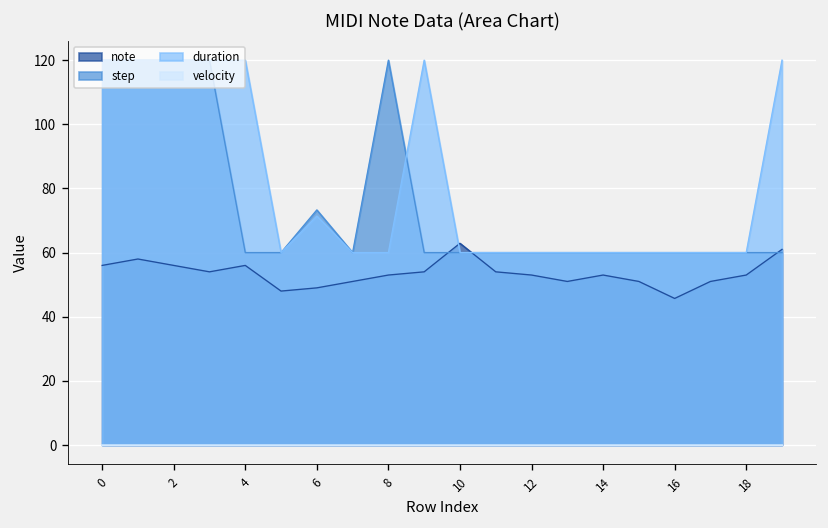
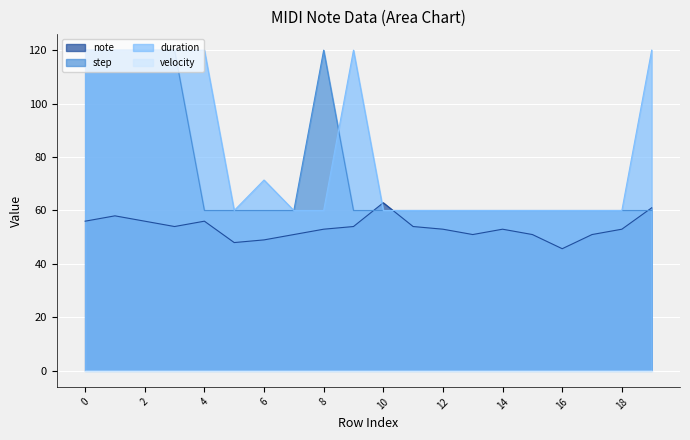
  {
    "note": {
      "0": 56,
      "2": 56,
      "4": 56,
      "6": 49,
      "8": 53,
      "10": 63,
      "12": 53,
      "14": 53,
      "16": 46,
      "18": 53
    },
    "step": {
      "4": 60,
-     "6": 73,
+     "6": 60,
      "8": 120
    },
    "duration": {
      "4": 120,
      "6": 71,
      "8": 60
    },
    "velocity": {
      "0": 0,
      "2": 0,
      "4": 0,
      "6": 0,
      "8": 0,
      "10": 0,
      "12": 0,
      "14": 0,
      "16": 0,
      "18": 0
    }
  }
